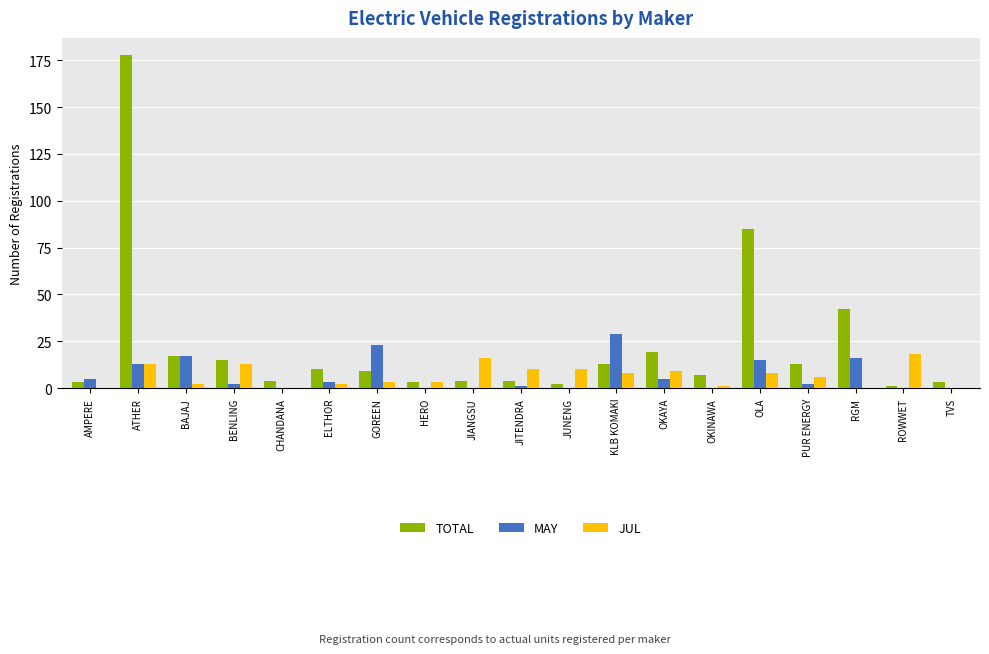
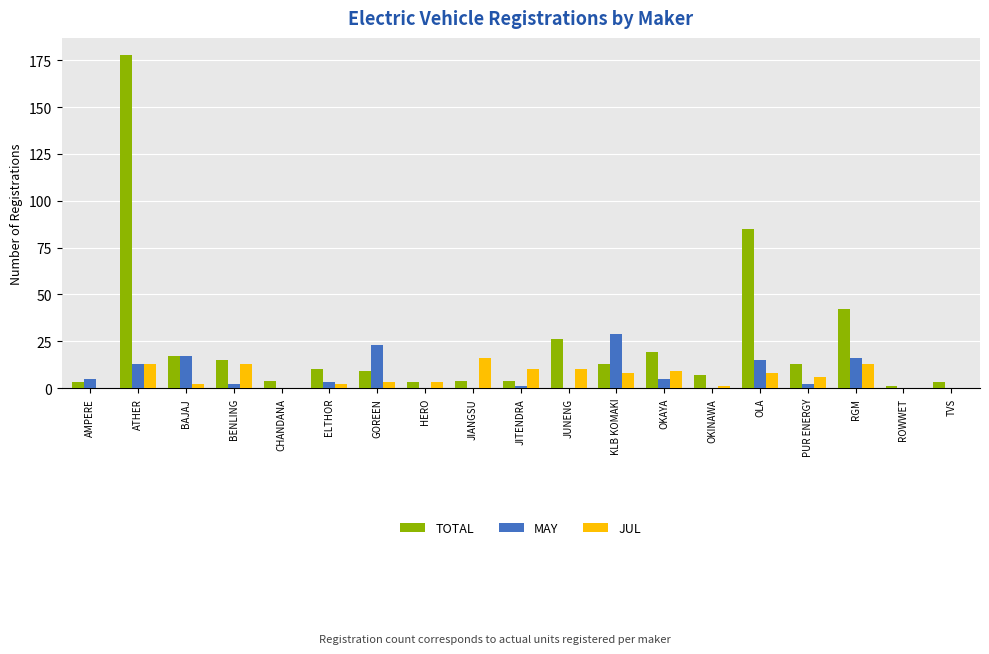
  {
    "TOTAL": {
      "AMPERE": 3,
      "ATHER": 178,
      "BAJAJ": 17,
      "BENLING": 15,
      "CHANDANA": 4,
      "ELTHOR": 10,
      "GOREEN": 9,
      "HERO": 3,
      "JIANGSU": 4,
      "JITENDRA": 4,
-     "JUNENG": 2,
+     "JUNENG": 26,
      "KLB KOMAKI": 13,
      "OKAYA": 19,
      "OKINAWA": 7,
      "OLA": 85,
      "PUR ENERGY": 13,
      "RGM": 42,
      "TVS": 3
    },
    "MAY": {
      "AMPERE": 5,
      "ATHER": 13,
      "BAJAJ": 17,
      "BENLING": 2,
      "CHANDANA": 0,
      "ELTHOR": 3,
      "GOREEN": 23,
      "HERO": 0,
      "JIANGSU": 0,
      "JUNENG": 0,
      "KLB KOMAKI": 29,
      "OKAYA": 5,
      "OKINAWA": 0,
      "OLA": 15,
      "PUR ENERGY": 2,
      "RGM": 16,
      "ROWWET": 0,
      "TVS": 0
    },
    "JUL": {
      "AMPERE": 0,
      "ATHER": 13,
      "BAJAJ": 2,
      "BENLING": 13,
      "CHANDANA": 0,
      "ELTHOR": 2,
      "GOREEN": 3,
      "HERO": 3,
      "JIANGSU": 16,
      "JITENDRA": 10,
      "JUNENG": 10,
      "KLB KOMAKI": 8,
      "OKAYA": 9,
      "OLA": 8,
      "PUR ENERGY": 6,
-     "RGM": 0,
-     "ROWWET": 18,
+     "RGM": 13,
+     "ROWWET": 0,
      "TVS": 0
    }
  }
